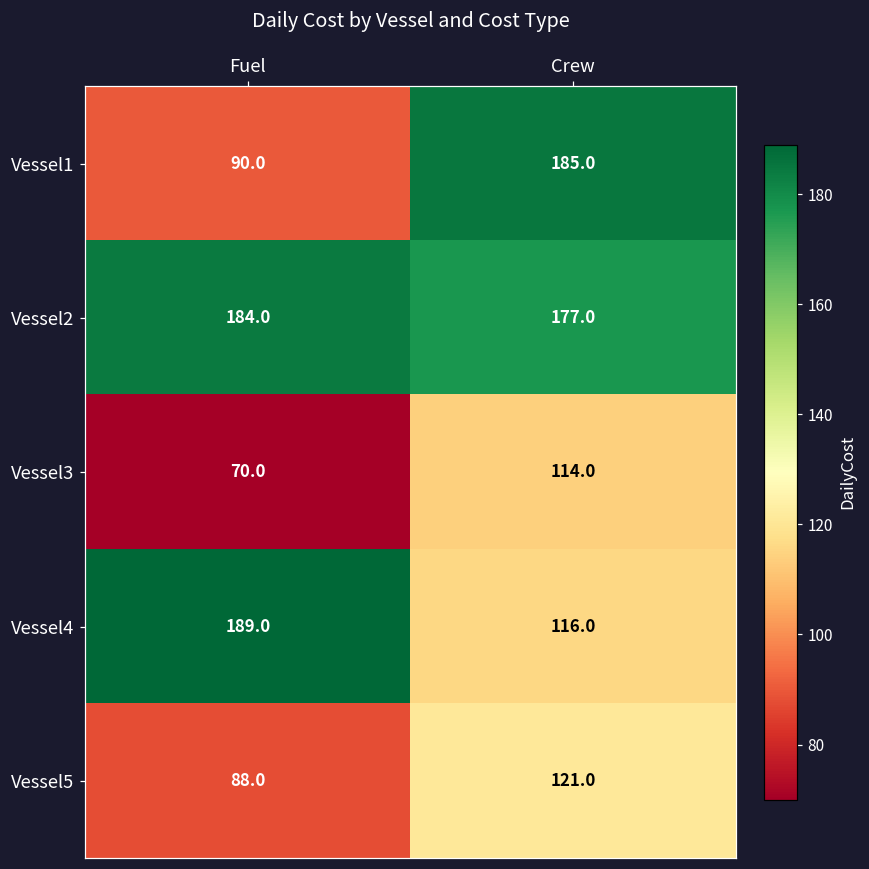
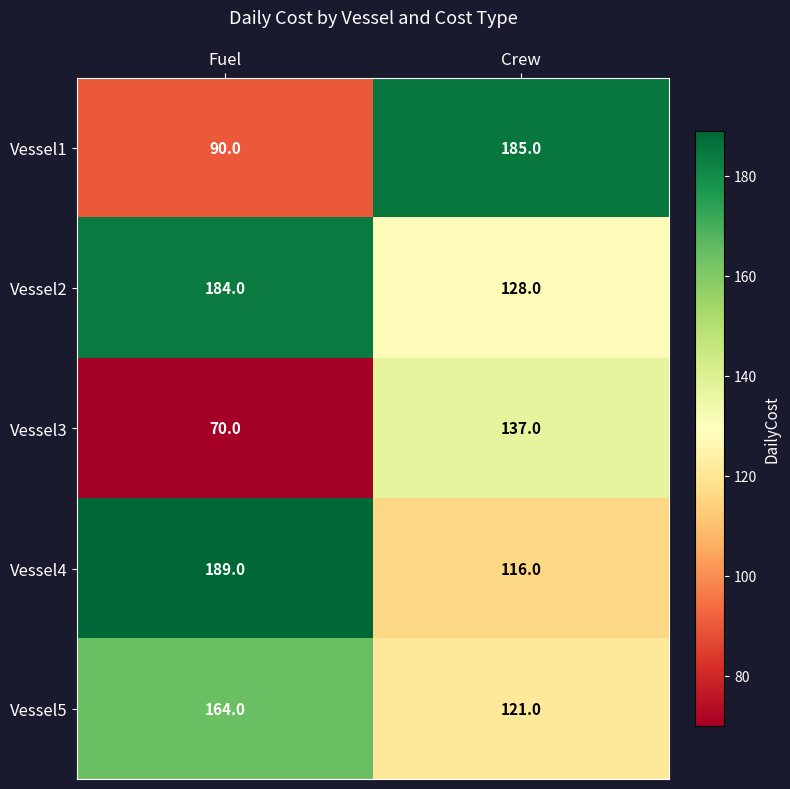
  {
    "Vessel1": {
      "Fuel": 90.0,
      "Crew": 185.0
    },
    "Vessel2": {
      "Fuel": 184.0,
-     "Crew": 177.0
+     "Crew": 128.0
    },
    "Vessel3": {
      "Fuel": 70.0,
-     "Crew": 114.0
+     "Crew": 137.0
    },
    "Vessel4": {
      "Fuel": 189.0,
      "Crew": 116.0
    },
    "Vessel5": {
-     "Fuel": 88.0,
+     "Fuel": 164.0,
      "Crew": 121.0
    }
  }
